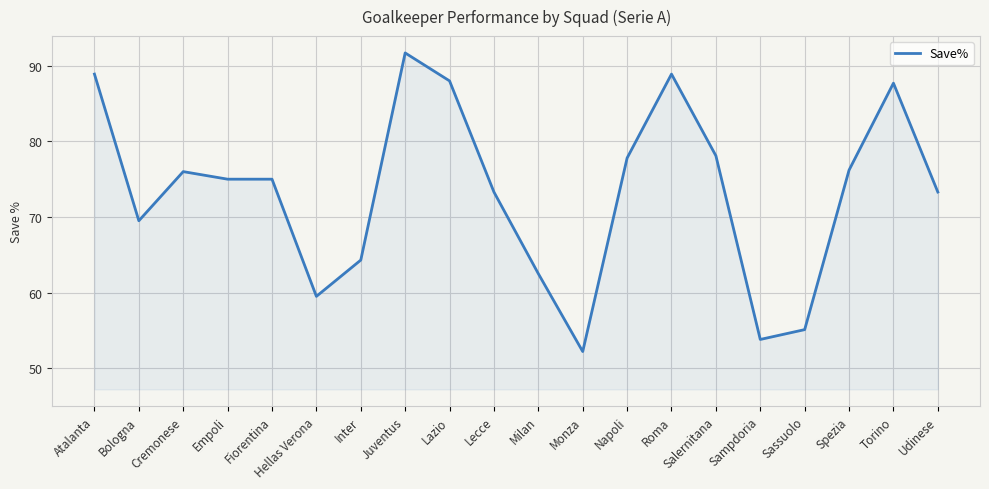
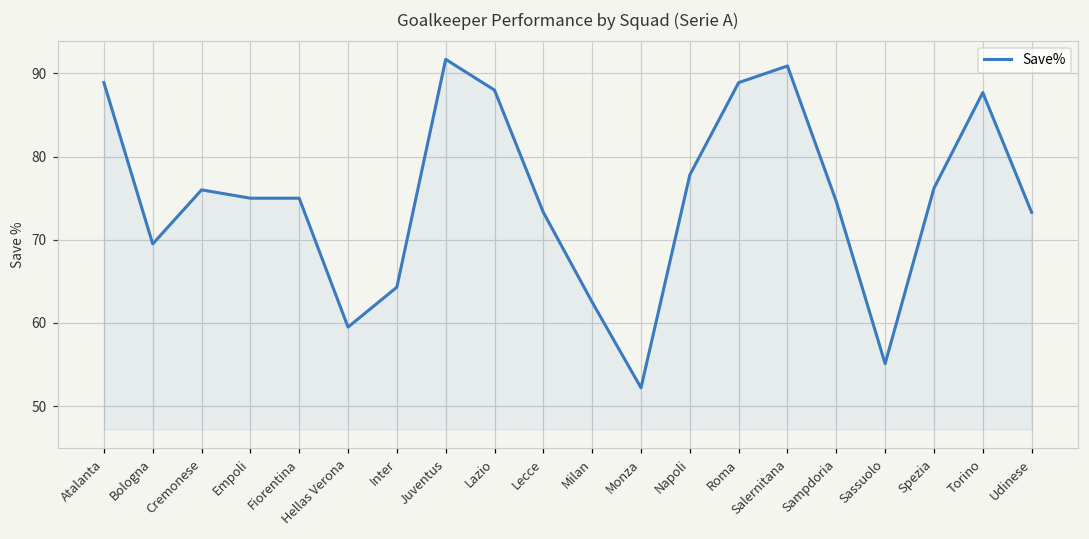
  {
    "Atalanta": 89,
    "Bologna": 70,
    "Cremonese": 76,
    "Empoli": 75,
    "Fiorentina": 75,
    "Hellas Verona": 60,
    "Inter": 64,
    "Juventus": 92,
    "Lazio": 88,
    "Lecce": 73,
    "Milan": 63,
    "Monza": 52,
    "Napoli": 78,
    "Roma": 89,
-   "Salernitana": 78,
-   "Sampdoria": 54,
+   "Salernitana": 91,
+   "Sampdoria": 75,
    "Sassuolo": 55,
    "Spezia": 76,
    "Torino": 88,
    "Udinese": 73
  }
